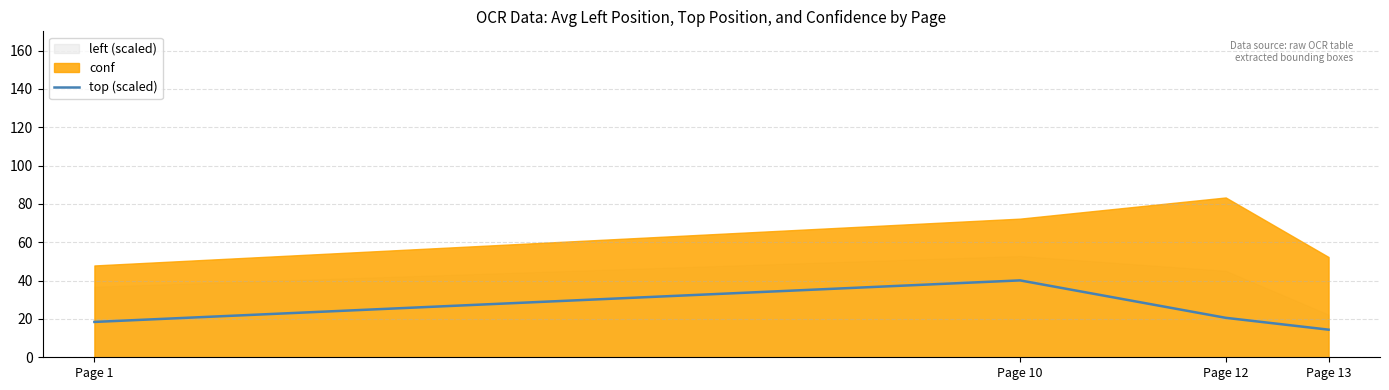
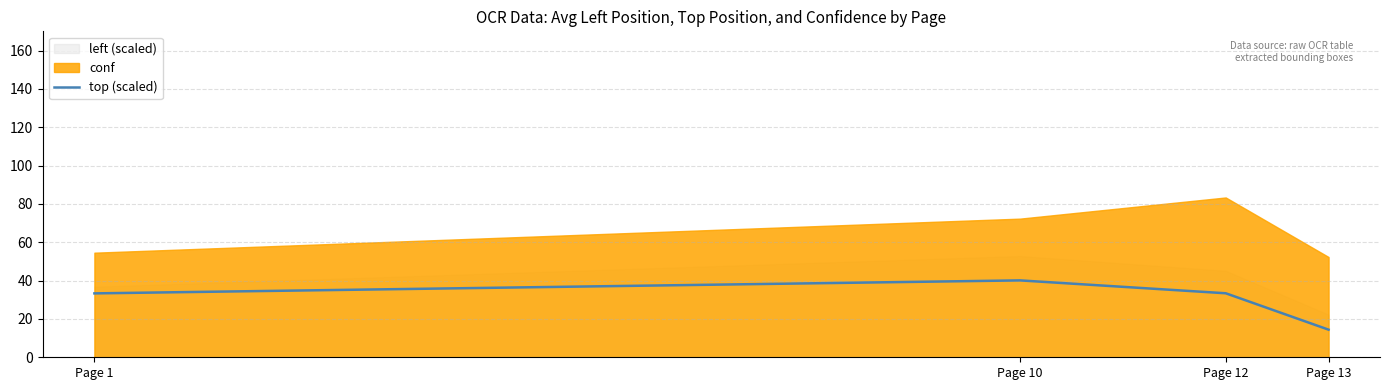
  {
    "top (scaled)": {
-     "Page 1": 18,
+     "Page 1": 33,
      "Page 10": 40,
-     "Page 12": 21,
+     "Page 12": 33,
      "Page 13": 14
    },
    "left (scaled)": {
      "Page 1": 37,
      "Page 10": 53,
      "Page 12": 45,
      "Page 13": 22
    },
    "conf": {
-     "Page 1": 48,
+     "Page 1": 55,
      "Page 10": 72,
      "Page 12": 83,
      "Page 13": 52
    }
  }
